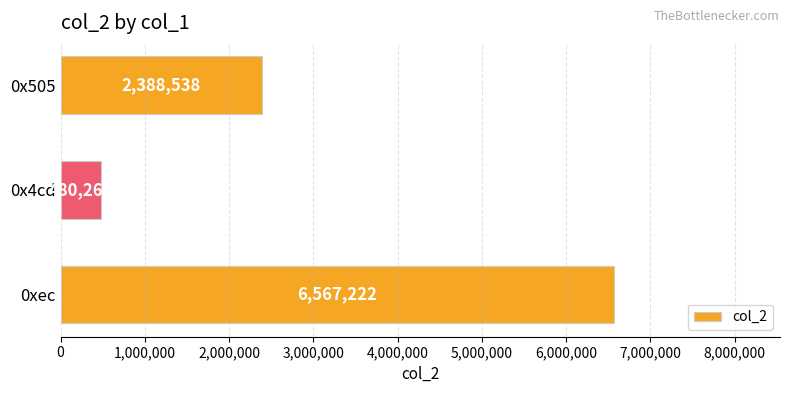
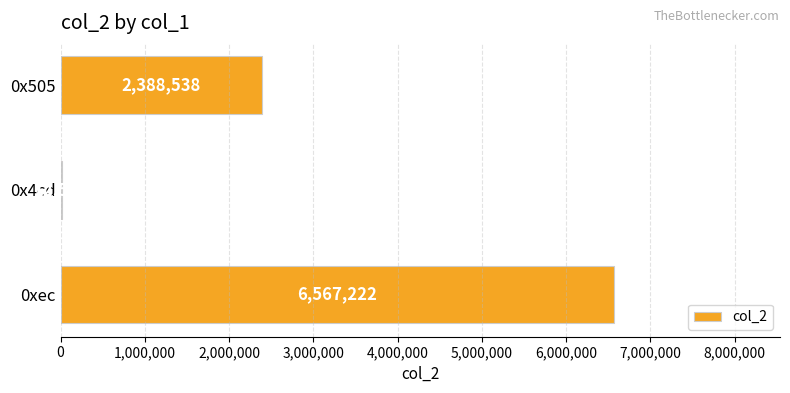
  {
-   "0x4cd": "500,000"
+   "0x4cd": "0"
  }
